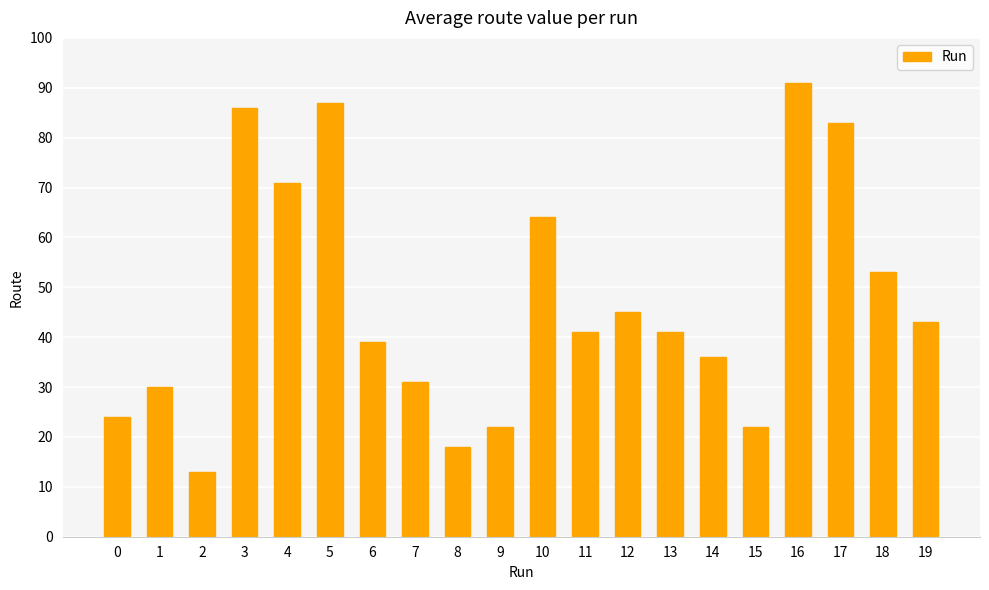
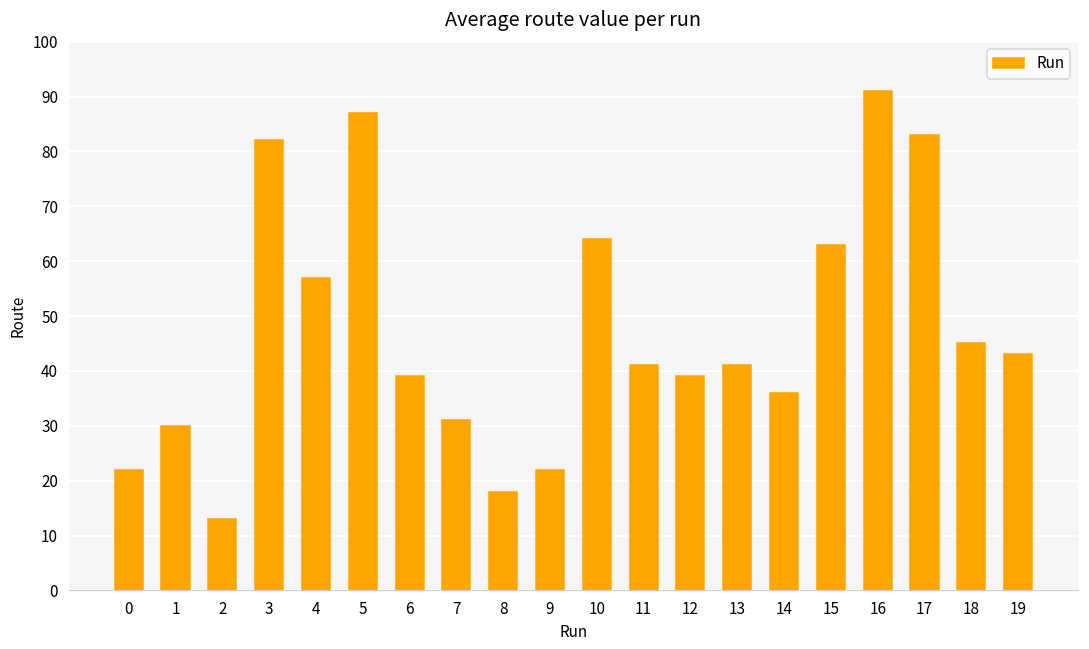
  {
-   "0": 24,
+   "0": 22,
    "1": 30,
    "2": 13,
-   "3": 86,
-   "4": 71,
+   "3": 82,
+   "4": 57,
    "5": 87,
    "6": 39,
    "7": 31,
    "8": 18,
    "9": 22,
    "10": 64,
    "11": 41,
-   "12": 45,
+   "12": 39,
    "13": 41,
    "14": 36,
-   "15": 22,
+   "15": 63,
    "16": 91,
    "17": 83,
-   "18": 53,
+   "18": 45,
    "19": 43
  }
